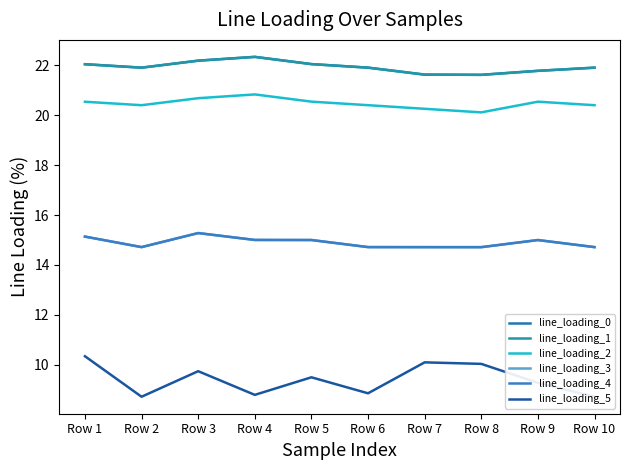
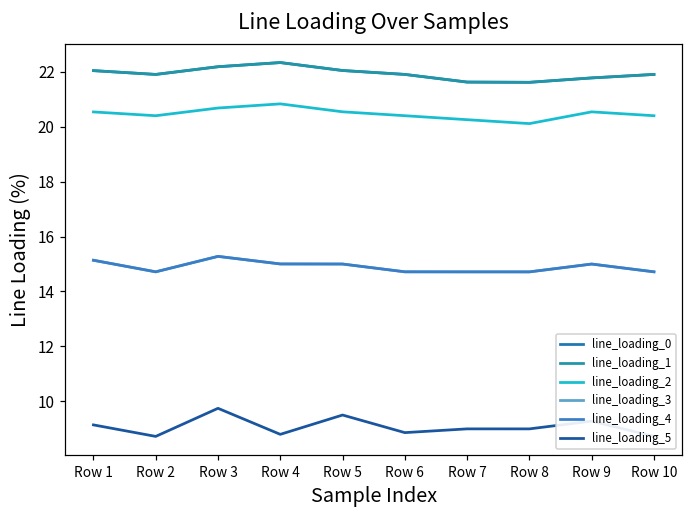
  {
    "line_loading_5": {
-     "Row 1": 10.3,
+     "Row 1": 9.1,
      "Row 2": 8.7,
      "Row 3": 9.7,
      "Row 4": 8.8,
      "Row 5": 9.5,
      "Row 6": 8.9,
-     "Row 7": 10.1,
-     "Row 8": 10.0
+     "Row 7": 9.0,
+     "Row 8": 9.0
    }
  }
